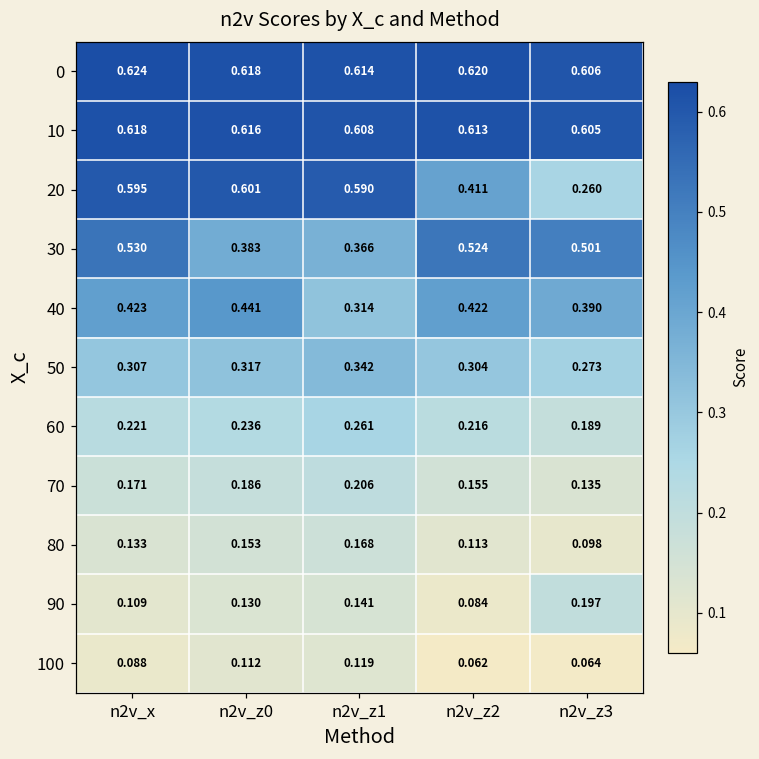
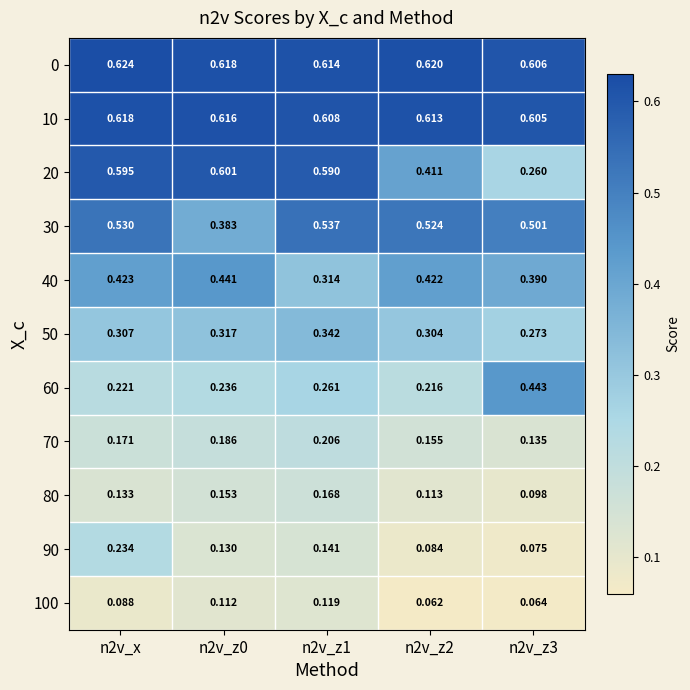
  {
    "0": {
      "n2v_x": 0.624,
      "n2v_z0": 0.618,
      "n2v_z1": 0.614,
      "n2v_z2": 0.620,
      "n2v_z3": 0.606
    },
    "10": {
      "n2v_x": 0.618,
      "n2v_z0": 0.616,
      "n2v_z1": 0.608,
      "n2v_z2": 0.613,
      "n2v_z3": 0.605
    },
    "20": {
      "n2v_x": 0.595,
      "n2v_z0": 0.601,
      "n2v_z1": 0.590,
      "n2v_z2": 0.411,
      "n2v_z3": 0.260
    },
    "30": {
      "n2v_x": 0.530,
      "n2v_z0": 0.383,
-     "n2v_z1": 0.366,
+     "n2v_z1": 0.537,
      "n2v_z2": 0.524,
      "n2v_z3": 0.501
    },
    "40": {
      "n2v_x": 0.423,
      "n2v_z0": 0.441,
      "n2v_z1": 0.314,
      "n2v_z2": 0.422,
      "n2v_z3": 0.390
    },
    "50": {
      "n2v_x": 0.307,
      "n2v_z0": 0.317,
      "n2v_z1": 0.342,
      "n2v_z2": 0.304,
      "n2v_z3": 0.273
    },
    "60": {
      "n2v_x": 0.221,
      "n2v_z0": 0.236,
      "n2v_z1": 0.261,
      "n2v_z2": 0.216,
-     "n2v_z3": 0.189
+     "n2v_z3": 0.443
    },
    "70": {
      "n2v_x": 0.171,
      "n2v_z0": 0.186,
      "n2v_z1": 0.206,
      "n2v_z2": 0.155,
      "n2v_z3": 0.135
    },
    "80": {
      "n2v_x": 0.133,
      "n2v_z0": 0.153,
      "n2v_z1": 0.168,
      "n2v_z2": 0.113,
      "n2v_z3": 0.098
    },
    "90": {
-     "n2v_x": 0.109,
+     "n2v_x": 0.234,
      "n2v_z0": 0.130,
      "n2v_z1": 0.141,
      "n2v_z2": 0.084,
-     "n2v_z3": 0.197
+     "n2v_z3": 0.075
    },
    "100": {
      "n2v_x": 0.088,
      "n2v_z0": 0.112,
      "n2v_z1": 0.119,
      "n2v_z2": 0.062,
      "n2v_z3": 0.064
    }
  }
